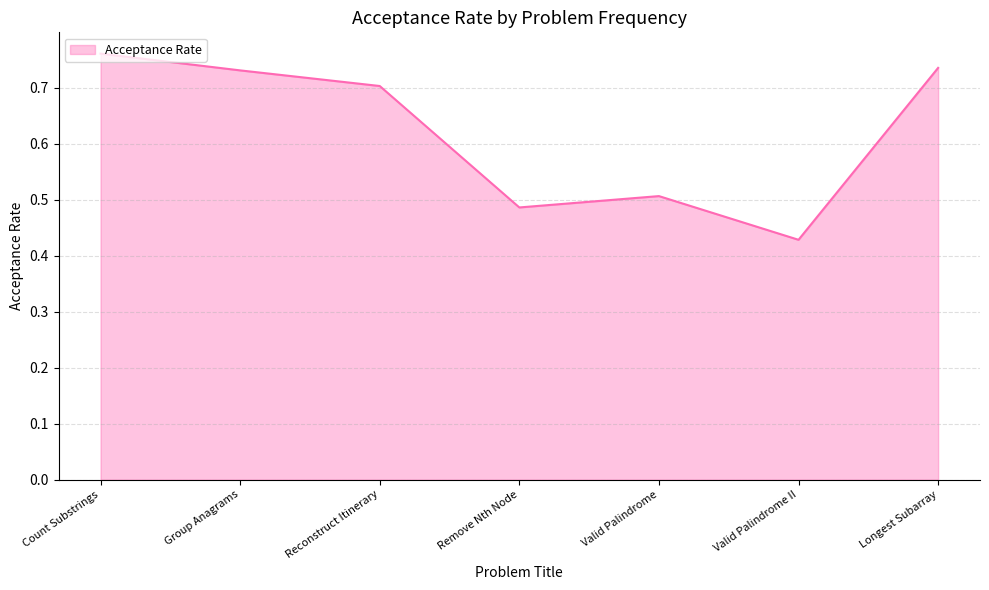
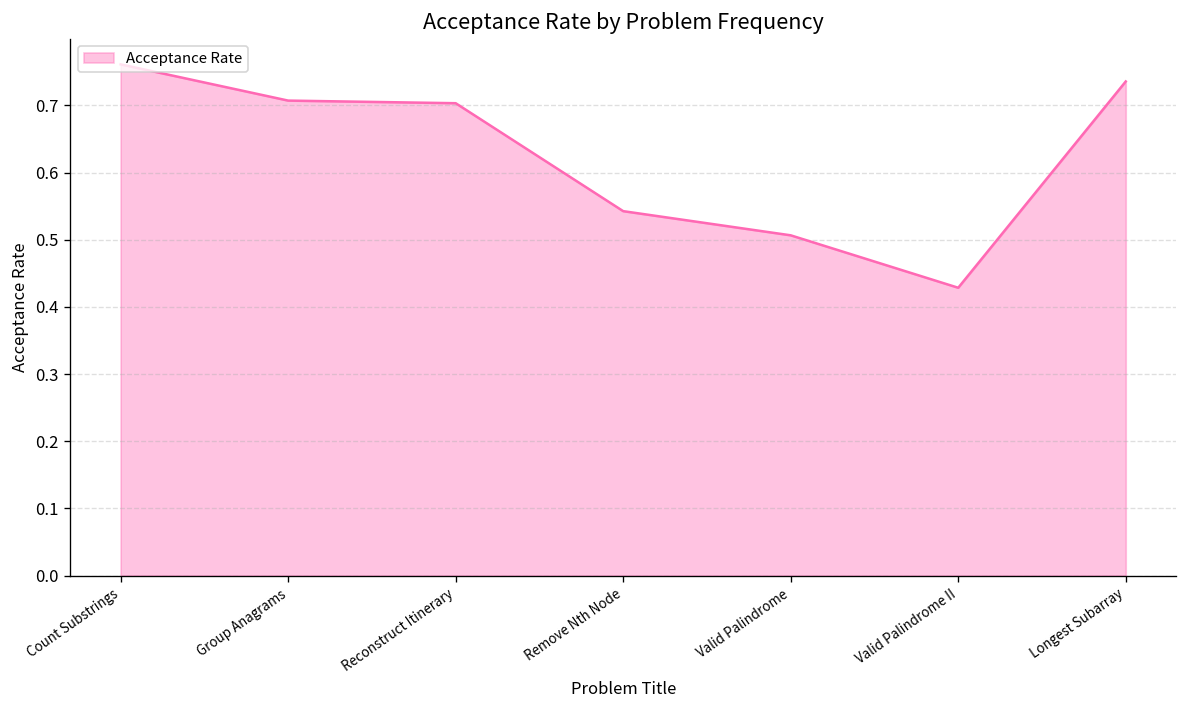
  {
-   "Group Anagrams": 0.73,
+   "Group Anagrams": 0.71,
    "Reconstruct Itinerary": 0.70,
-   "Remove Nth Node": 0.49,
+   "Remove Nth Node": 0.54,
    "Valid Palindrome": 0.51,
    "Valid Palindrome II": 0.43,
    "Longest Subarray": 0.74
  }
